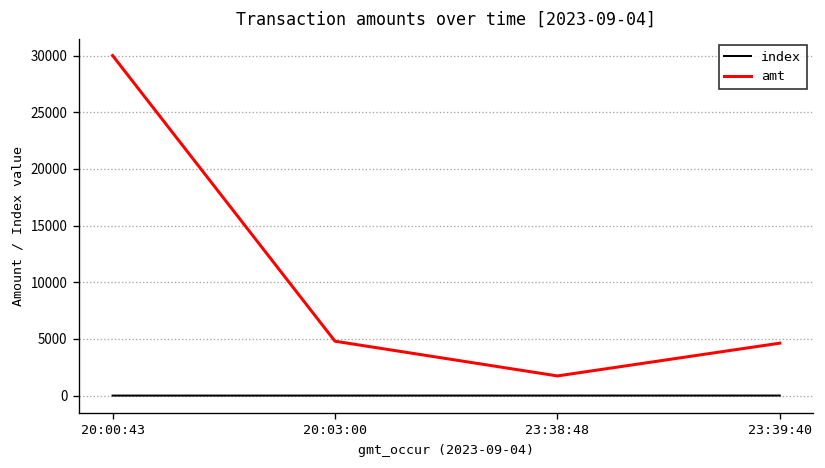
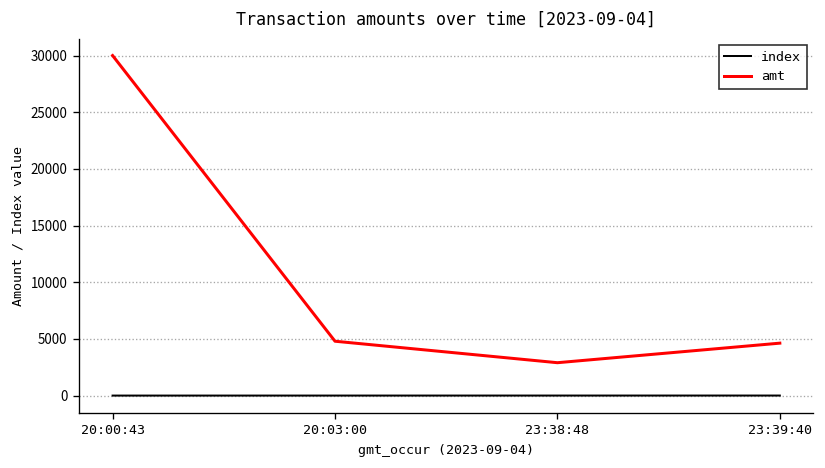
  {
    "index": {
      "20:00:43": 0,
      "20:03:00": 0,
      "23:38:48": 0,
      "23:39:40": 0
    },
    "amt": {
      "20:00:43": 30000,
      "20:03:00": 5000,
-     "23:38:48": 2000,
+     "23:38:48": 3000,
      "23:39:40": 5000
    }
  }
